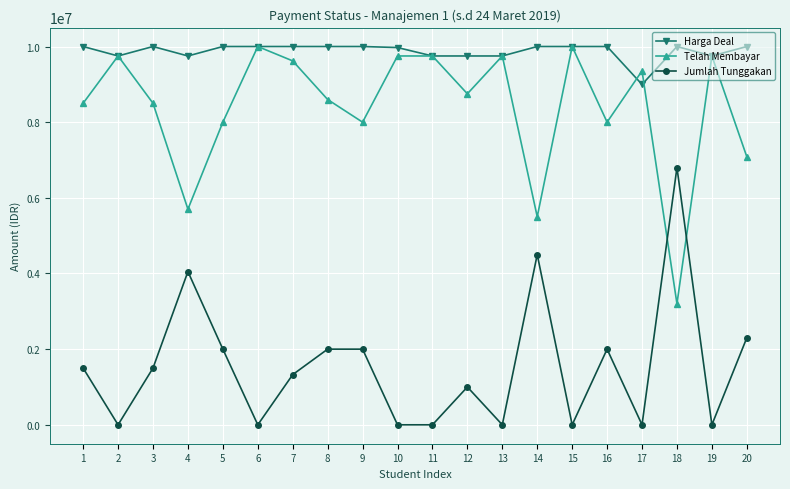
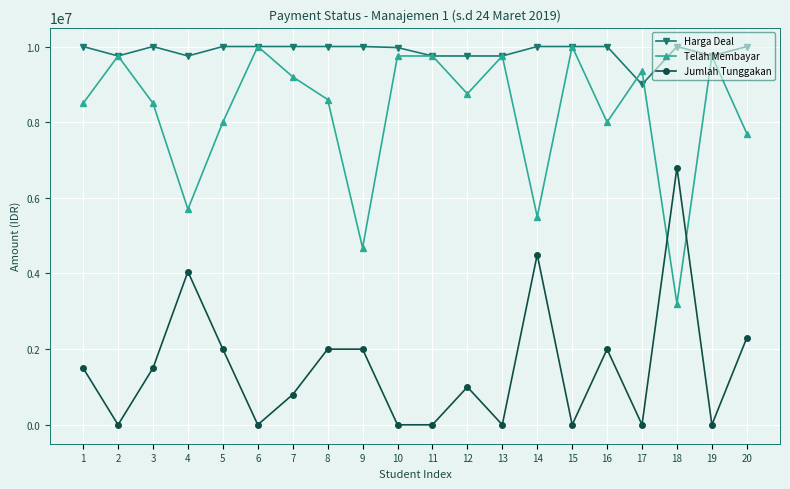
  {
    "Harga Deal": {
      "1": 10000000,
      "3": 10000000,
      "4": 9800000,
      "5": 10000000,
      "7": 10000000,
      "8": 10000000,
      "9": 10000000,
      "10": 10000000,
      "12": 9800000,
      "14": 10000000,
      "16": 10000000,
      "17": 9000000
    },
    "Telah Membayar": {
      "1": 8500000,
      "3": 8500000,
      "4": 5700000,
      "5": 8000000,
-     "7": 9600000,
+     "7": 9200000,
      "8": 8600000,
-     "9": 8000000,
+     "9": 4700000,
      "10": 9800000,
      "12": 8800000,
      "14": 5500000,
      "16": 8000000,
      "17": 9400000,
      "18": 3200000,
-     "20": 7100000
+     "20": 7700000
    },
    "Jumlah Tunggakan": {
      "1": 1500000,
      "2": 0,
      "3": 1500000,
      "4": 4100000,
      "5": 2000000,
      "6": 0,
-     "7": 1300000,
+     "7": 800000,
      "8": 2000000,
      "9": 2000000,
      "10": 0,
      "11": 0,
      "12": 1000000,
      "13": 0,
      "14": 4500000,
      "15": 0,
      "16": 2000000,
      "17": 0,
      "18": 6800000,
      "19": 0,
      "20": 2300000
    }
  }
